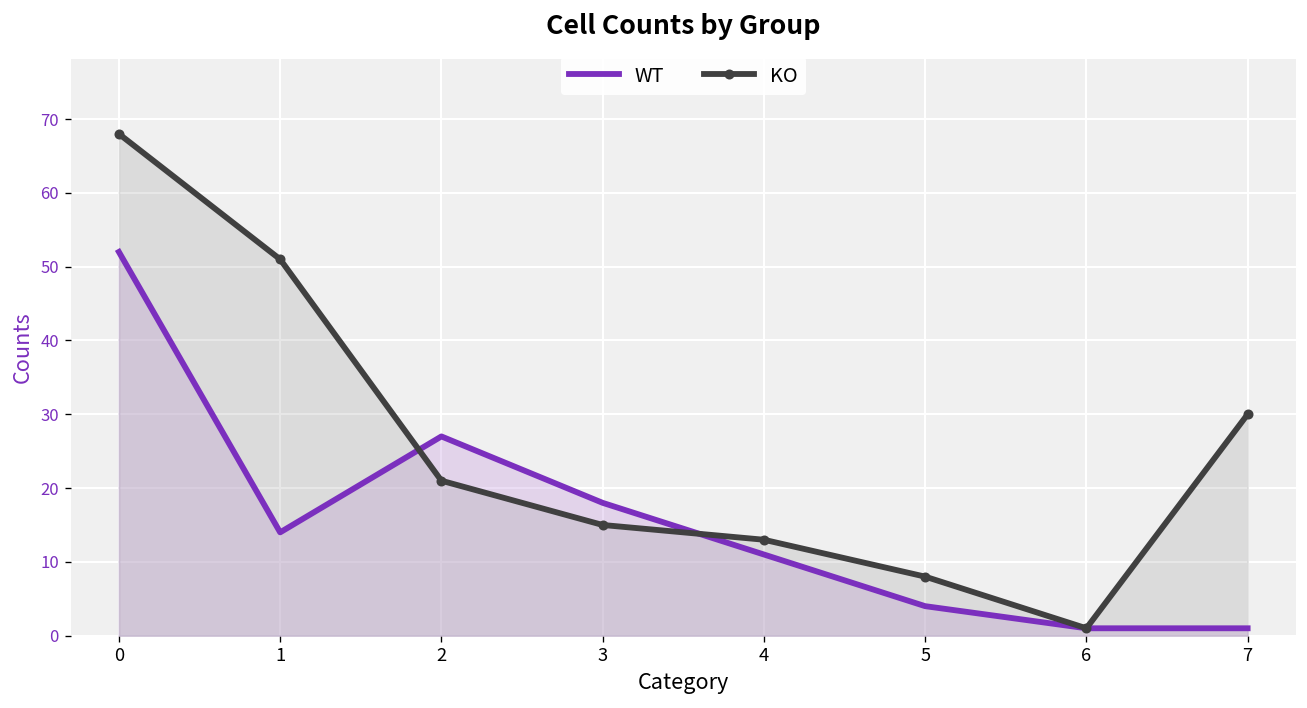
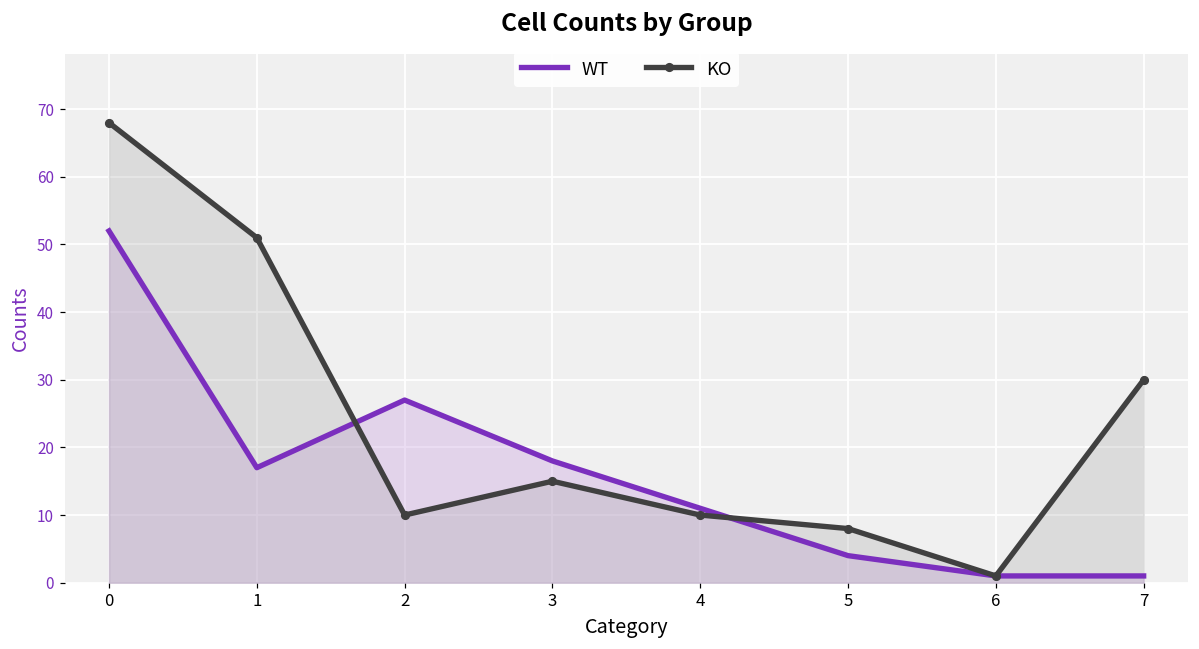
  {
    "WT": {
      "0": 52,
-     "1": 14,
+     "1": 17,
      "2": 27,
      "3": 18,
      "4": 11,
      "5": 4,
      "7": 1
    },
    "KO": {
      "0": 68,
      "1": 51,
-     "2": 21,
+     "2": 10,
      "3": 15,
-     "4": 13,
+     "4": 10,
      "5": 8,
      "7": 30
    }
  }
